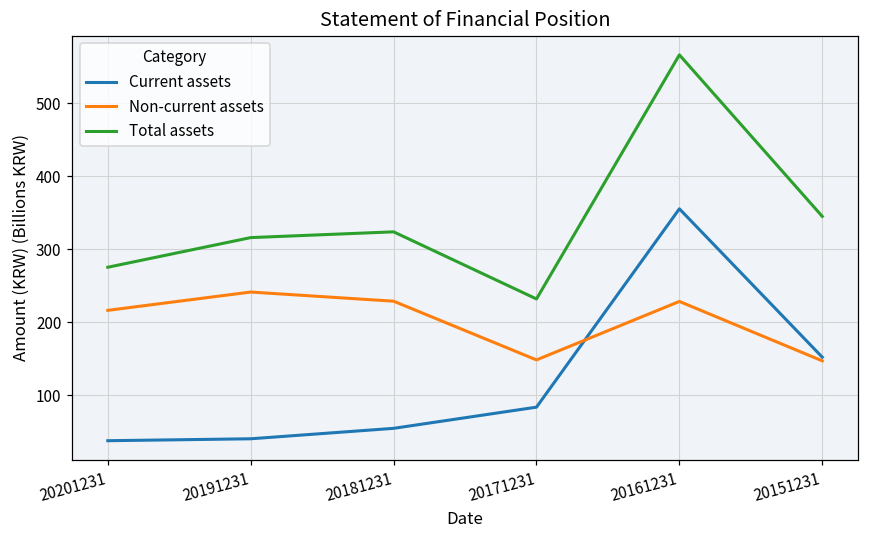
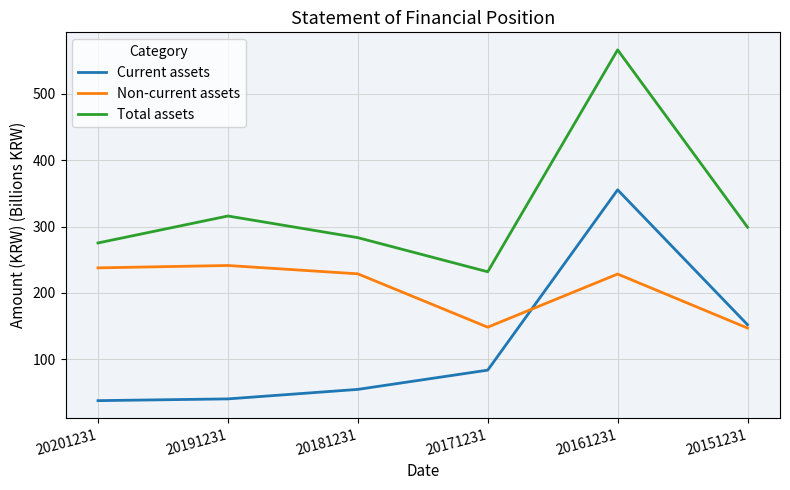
  {
    "Current assets": {
      "20201231": 40,
      "20191231": 40,
      "20181231": 50,
      "20171231": 80,
      "20161231": 360,
      "20151231": 150
    },
    "Non-current assets": {
-     "20201231": 220,
+     "20201231": 240,
      "20191231": 240,
      "20181231": 230,
      "20171231": 150,
      "20161231": 230,
      "20151231": 150
    },
    "Total assets": {
      "20201231": 280,
      "20191231": 320,
-     "20181231": 320,
+     "20181231": 280,
      "20171231": 230,
      "20161231": 570,
-     "20151231": 340
+     "20151231": 300
    }
  }
